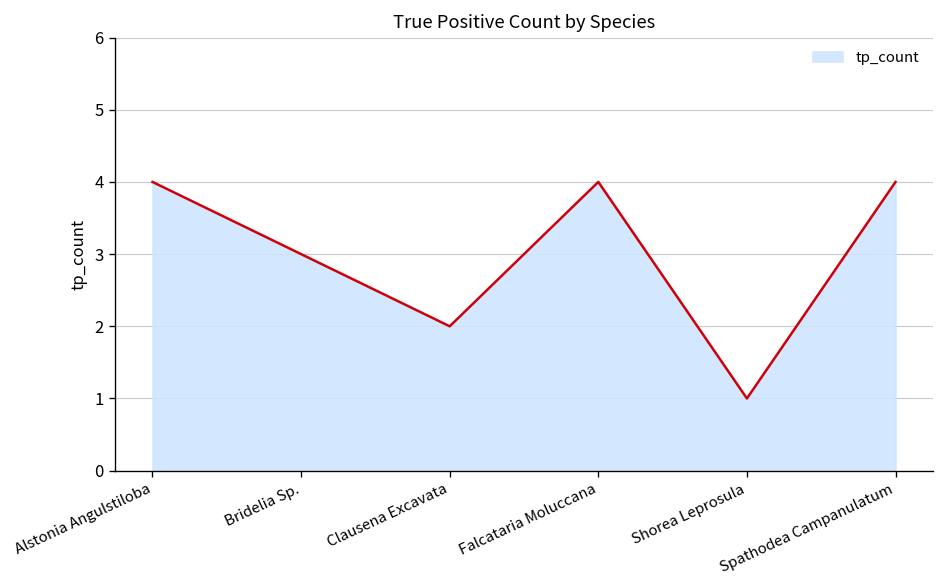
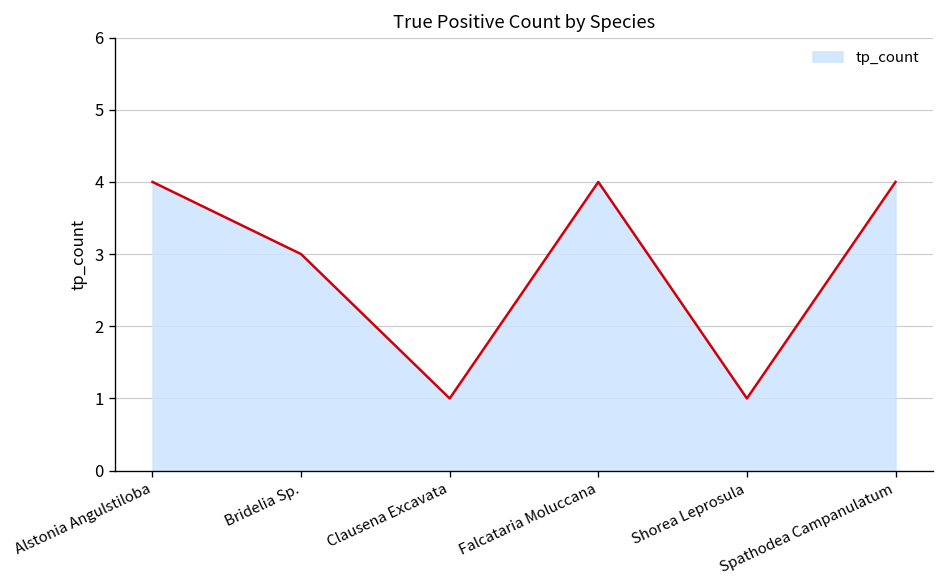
  {
    "Alstonia Angulstiloba": 4,
    "Bridelia Sp.": 3,
-   "Clausena Excavata": 2,
+   "Clausena Excavata": 1,
    "Falcataria Moluccana": 4,
    "Shorea Leprosula": 1,
    "Spathodea Campanulatum": 4
  }
